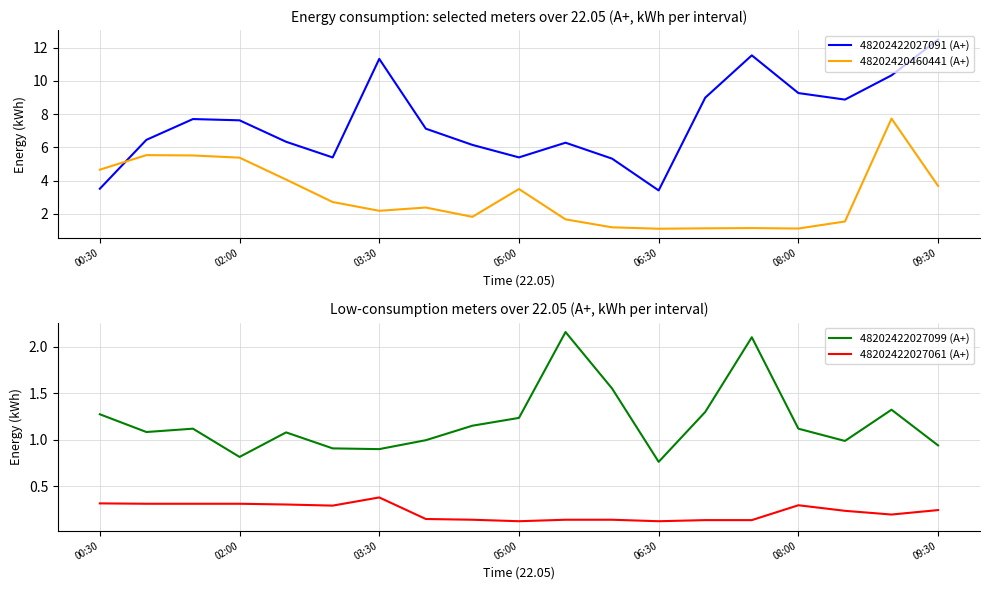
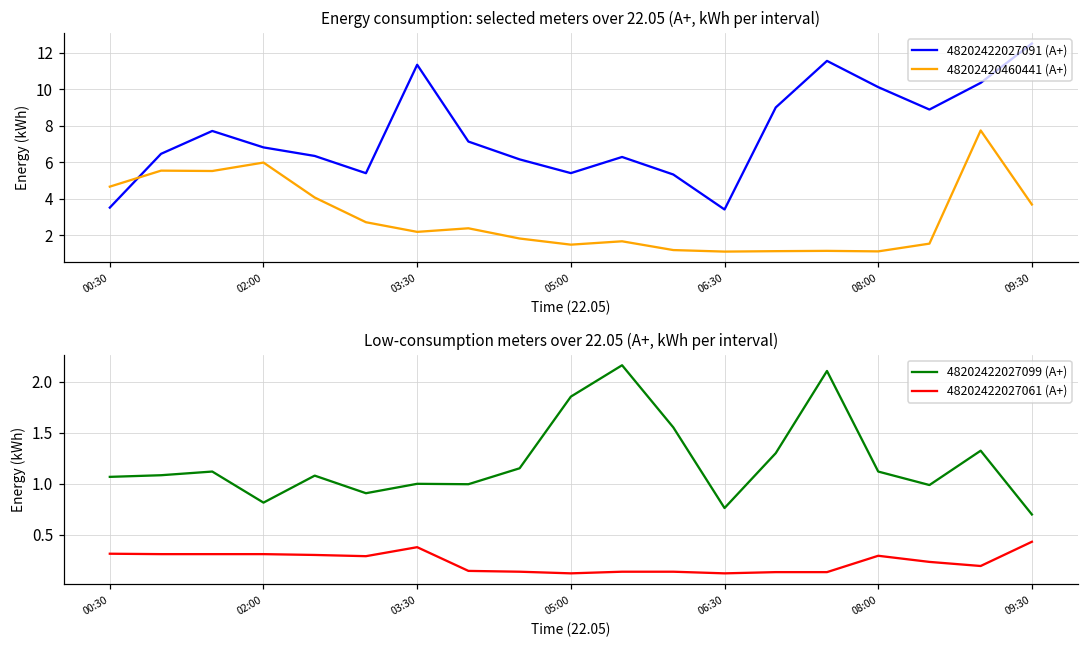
  {
    "Energy consumption: selected meters over 22.05 (A+, kWh per interval)": {
      "48202422027091 (А+)": {
        "00:30": 3.5,
-       "02:00": 7.6,
+       "02:00": 6.8,
        "03:30": 11.3,
        "05:00": 5.4,
        "06:30": 3.4,
-       "08:00": 9.3
+       "08:00": 10.1
      },
      "48202420460441 (А+)": {
        "00:30": 4.7,
-       "02:00": 5.4,
+       "02:00": 6.0,
        "03:30": 2.2,
-       "05:00": 3.5,
+       "05:00": 1.5,
        "06:30": 1.1,
        "08:00": 1.1,
        "09:30": 3.7
      }
    },
    "Low-consumption meters over 22.05 (A+, kWh per interval)": {
      "48202422027099 (А+)": {
-       "00:30": 1.3,
+       "00:30": 1.1,
        "02:00": 0.8,
-       "03:30": 0.9,
-       "05:00": 1.2,
+       "03:30": 1.0,
+       "05:00": 1.9,
        "06:30": 0.8,
        "08:00": 1.1,
-       "09:30": 0.9
+       "09:30": 0.7
      },
      "48202422027061 (А+)": {
        "00:30": 0.3,
        "02:00": 0.3,
        "03:30": 0.4,
        "05:00": 0.1,
        "06:30": 0.1,
        "08:00": 0.3,
-       "09:30": 0.2
+       "09:30": 0.4
      }
    }
  }
